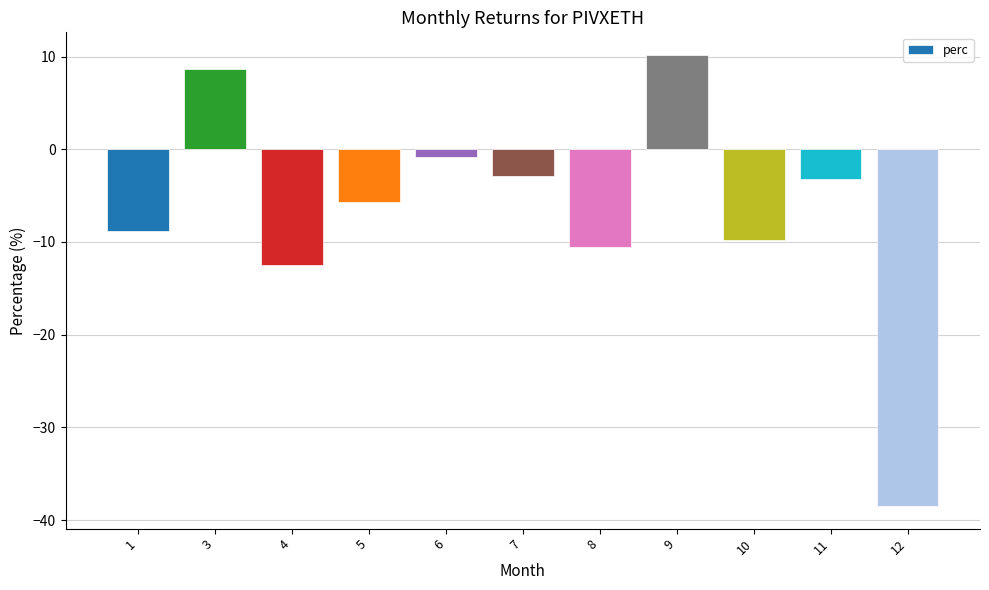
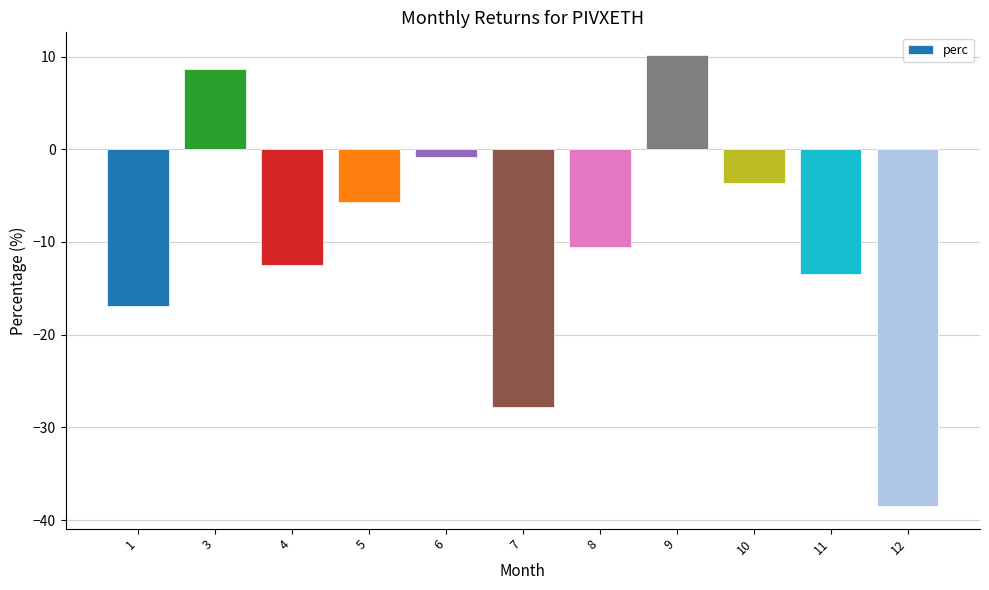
  {
-   "1": -9,
+   "1": -17,
    "3": 9,
    "4": -12,
    "5": -6,
    "6": -1,
-   "7": -3,
+   "7": -28,
    "8": -11,
    "9": 10,
-   "10": -10,
-   "11": -3,
+   "10": -4,
+   "11": -13,
    "12": -38
  }
